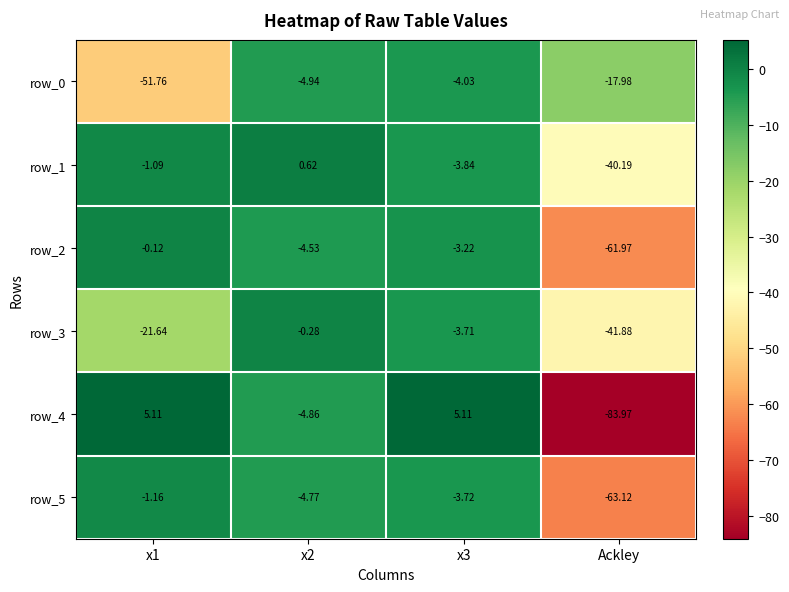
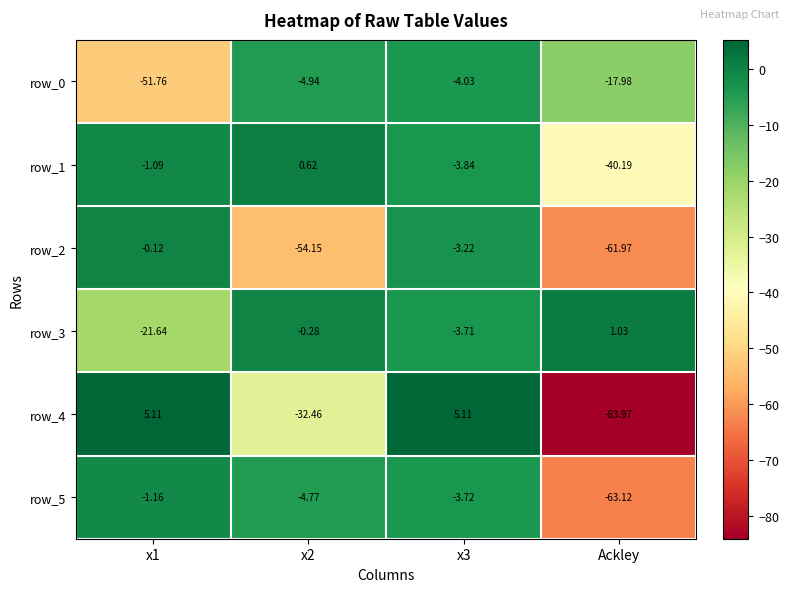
  {
    "row_0": {
      "x1": -51.76,
      "x2": -4.94,
      "x3": -4.03,
      "Ackley": -17.98
    },
    "row_1": {
      "x1": -1.09,
      "x2": 0.62,
      "x3": -3.84,
      "Ackley": -40.19
    },
    "row_2": {
      "x1": -0.12,
-     "x2": -4.53,
+     "x2": -54.15,
      "x3": -3.22,
      "Ackley": -61.97
    },
    "row_3": {
      "x1": -21.64,
      "x2": -0.28,
      "x3": -3.71,
-     "Ackley": -41.88
+     "Ackley": 1.03
    },
    "row_4": {
      "x1": 5.11,
-     "x2": -4.86,
+     "x2": -32.46,
      "x3": 5.11,
      "Ackley": -83.97
    },
    "row_5": {
      "x1": -1.16,
      "x2": -4.77,
      "x3": -3.72,
      "Ackley": -63.12
    }
  }
